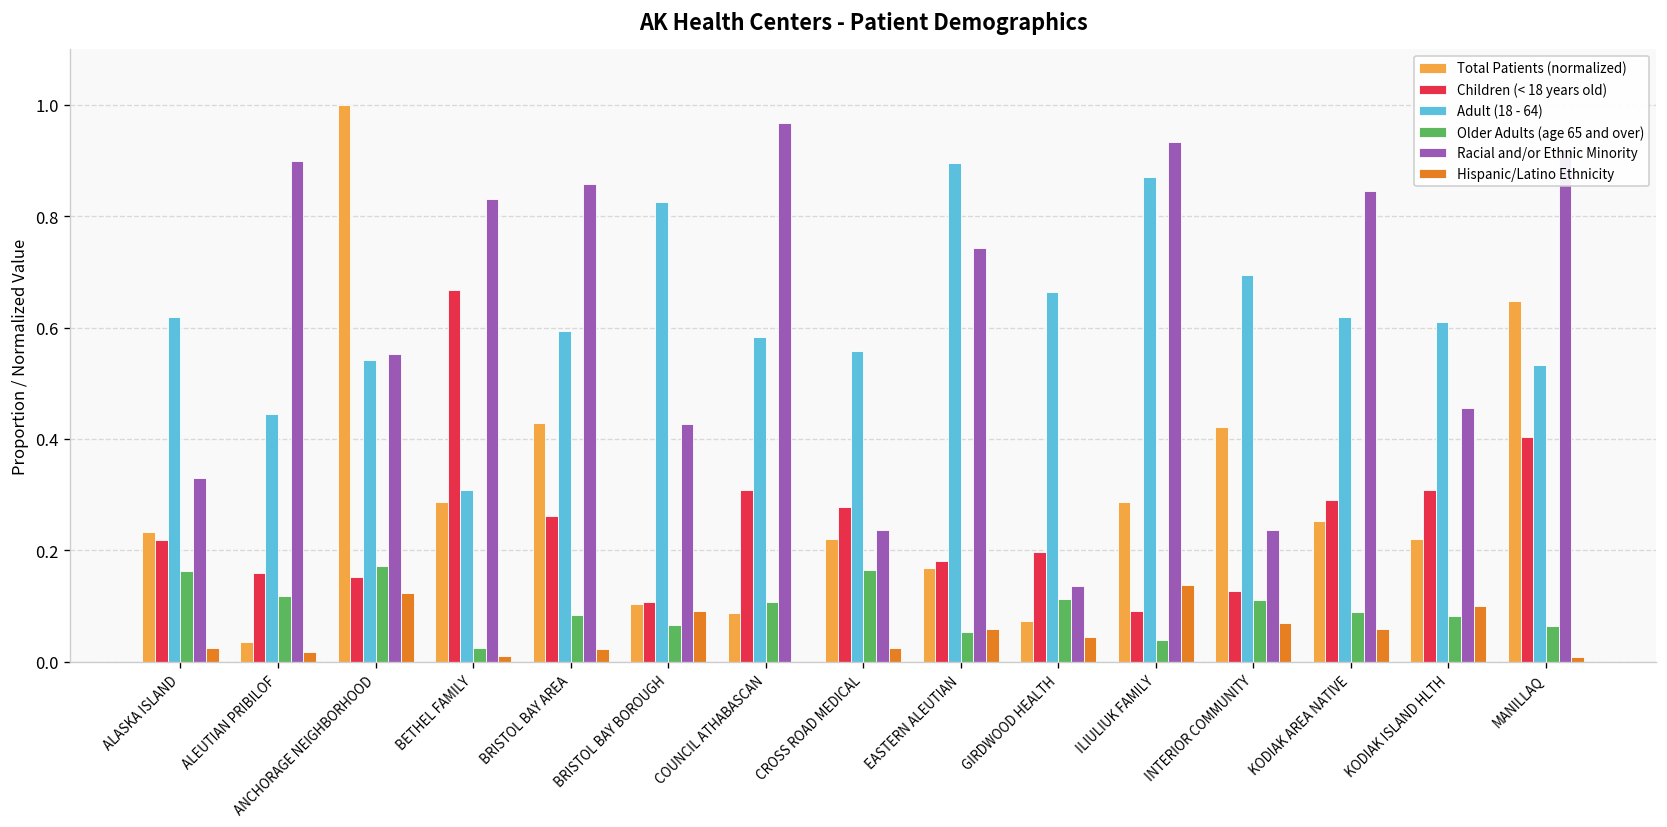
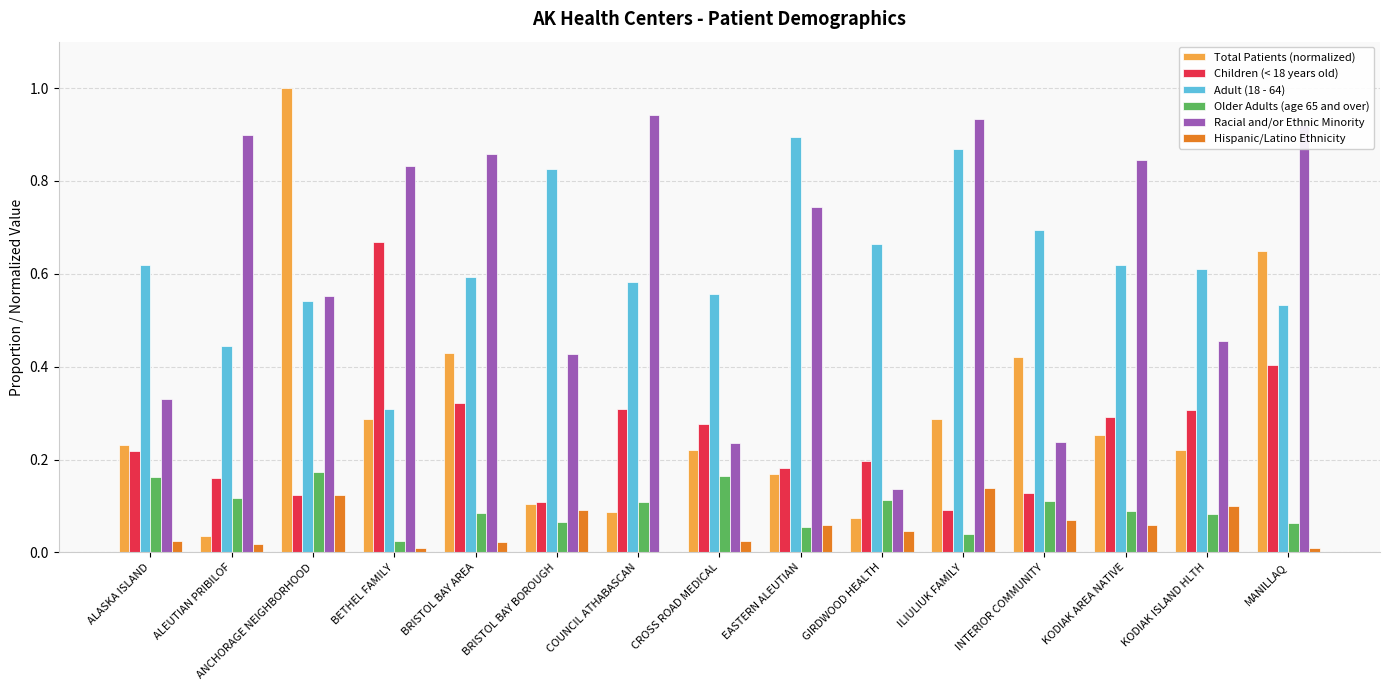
  {
    "Children (< 18 years old)": {
      "ALASKA ISLAND": 0.22,
      "ALEUTIAN PRIBILOF": 0.16,
-     "ANCHORAGE NEIGHBORHOOD": 0.15,
+     "ANCHORAGE NEIGHBORHOOD": 0.12,
      "BETHEL FAMILY": 0.67,
-     "BRISTOL BAY AREA": 0.26,
+     "BRISTOL BAY AREA": 0.32,
      "BRISTOL BAY BOROUGH": 0.11,
      "COUNCIL ATHABASCAN": 0.31,
      "CROSS ROAD MEDICAL": 0.28,
      "EASTERN ALEUTIAN": 0.18,
      "GIRDWOOD HEALTH": 0.20,
      "ILIULIUK FAMILY": 0.09,
      "INTERIOR COMMUNITY": 0.13,
      "KODIAK AREA NATIVE": 0.29,
      "KODIAK ISLAND HLTH": 0.31,
      "MANILLAQ": 0.40
    },
    "Adult (18 - 64)": {
      "ALASKA ISLAND": 0.62,
      "ALEUTIAN PRIBILOF": 0.44,
      "ANCHORAGE NEIGHBORHOOD": 0.54,
      "BETHEL FAMILY": 0.31,
      "BRISTOL BAY AREA": 0.59,
      "BRISTOL BAY BOROUGH": 0.83,
      "COUNCIL ATHABASCAN": 0.58,
      "CROSS ROAD MEDICAL": 0.56,
      "EASTERN ALEUTIAN": 0.89,
      "GIRDWOOD HEALTH": 0.66,
      "ILIULIUK FAMILY": 0.87,
      "INTERIOR COMMUNITY": 0.69,
      "KODIAK AREA NATIVE": 0.62,
      "KODIAK ISLAND HLTH": 0.61,
      "MANILLAQ": 0.53
    },
    "Older Adults (age 65 and over)": {
      "ALASKA ISLAND": 0.16,
      "ALEUTIAN PRIBILOF": 0.12,
      "ANCHORAGE NEIGHBORHOOD": 0.17,
      "BETHEL FAMILY": 0.02,
      "BRISTOL BAY AREA": 0.08,
      "BRISTOL BAY BOROUGH": 0.07,
      "COUNCIL ATHABASCAN": 0.11,
      "CROSS ROAD MEDICAL": 0.17,
      "EASTERN ALEUTIAN": 0.05,
      "GIRDWOOD HEALTH": 0.11,
      "ILIULIUK FAMILY": 0.04,
      "INTERIOR COMMUNITY": 0.11,
      "KODIAK AREA NATIVE": 0.09,
      "KODIAK ISLAND HLTH": 0.08,
      "MANILLAQ": 0.06
    },
    "Racial and/or Ethnic Minority": {
      "ALASKA ISLAND": 0.33,
      "ALEUTIAN PRIBILOF": 0.90,
      "ANCHORAGE NEIGHBORHOOD": 0.55,
      "BETHEL FAMILY": 0.83,
      "BRISTOL BAY AREA": 0.86,
      "BRISTOL BAY BOROUGH": 0.43,
-     "COUNCIL ATHABASCAN": 0.97,
+     "COUNCIL ATHABASCAN": 0.94,
      "CROSS ROAD MEDICAL": 0.24,
      "EASTERN ALEUTIAN": 0.74,
      "GIRDWOOD HEALTH": 0.14,
      "ILIULIUK FAMILY": 0.93,
      "INTERIOR COMMUNITY": 0.24,
      "KODIAK AREA NATIVE": 0.85,
      "KODIAK ISLAND HLTH": 0.45
    }
  }
